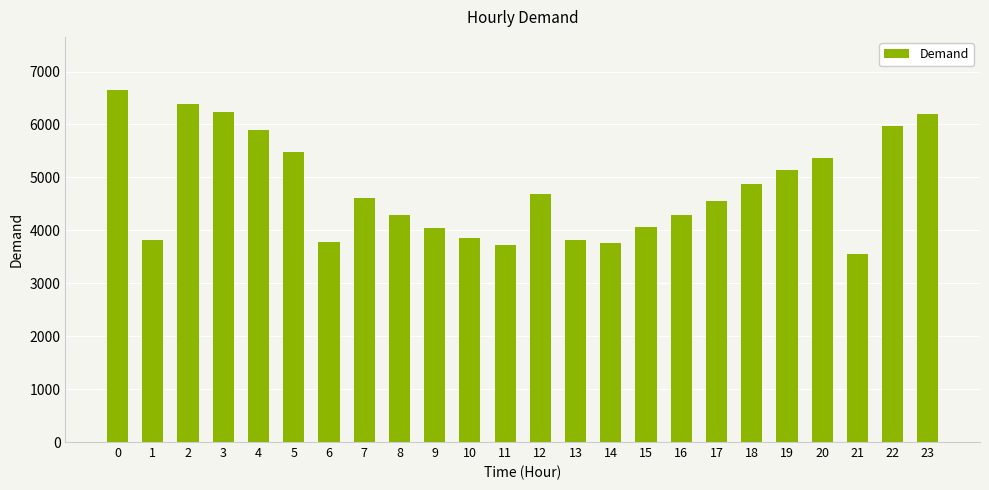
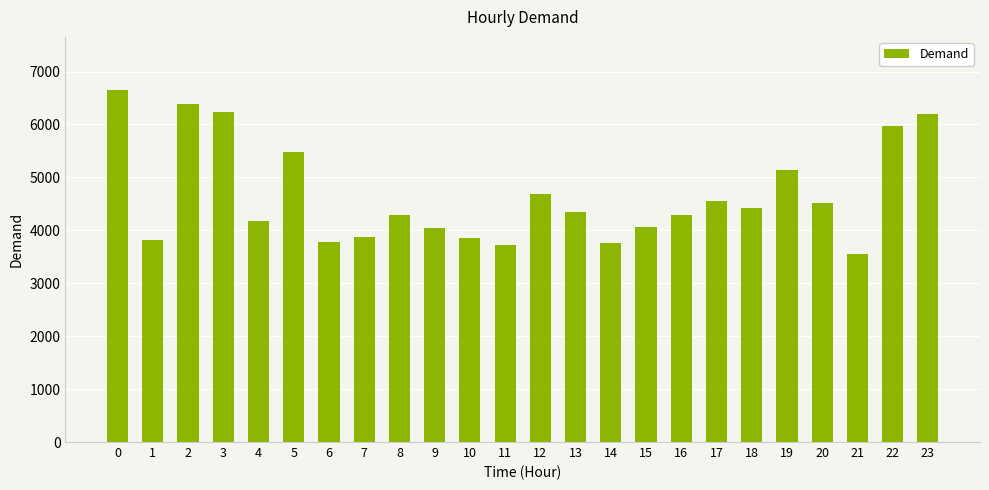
  {
    "0": 6700,
    "1": 3800,
    "2": 6400,
    "3": 6200,
-   "4": 5900,
+   "4": 4200,
    "5": 5500,
    "6": 3800,
-   "7": 4600,
+   "7": 3900,
    "8": 4300,
    "9": 4000,
    "10": 3900,
    "11": 3700,
    "12": 4700,
-   "13": 3800,
+   "13": 4300,
    "14": 3800,
    "15": 4100,
    "16": 4300,
    "17": 4600,
-   "18": 4900,
+   "18": 4400,
    "19": 5100,
-   "20": 5400,
+   "20": 4500,
    "21": 3600,
    "22": 6000,
    "23": 6200
  }
